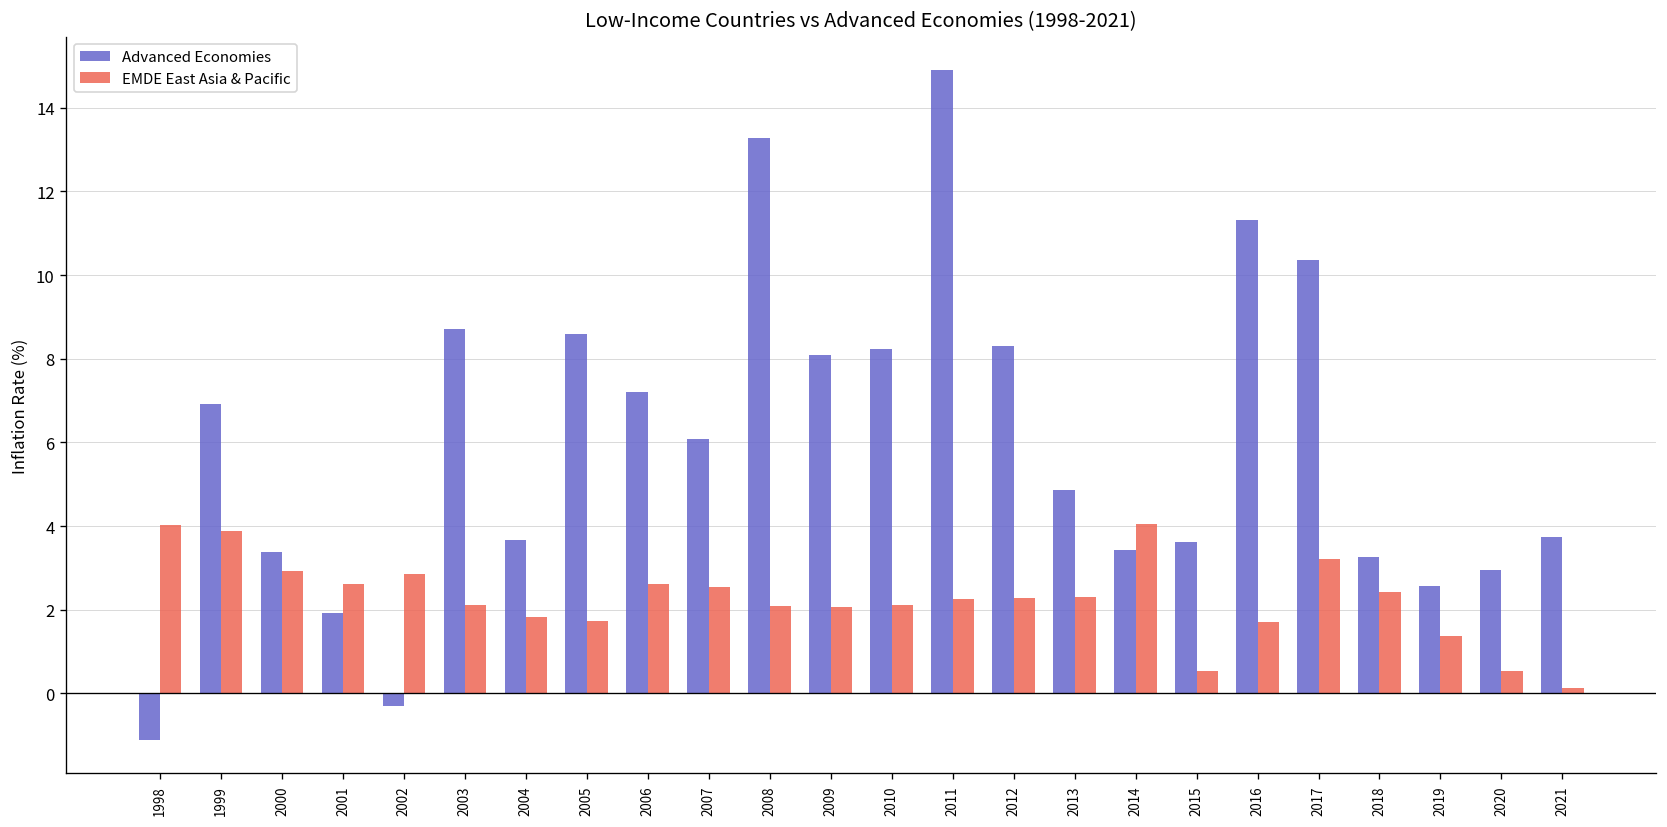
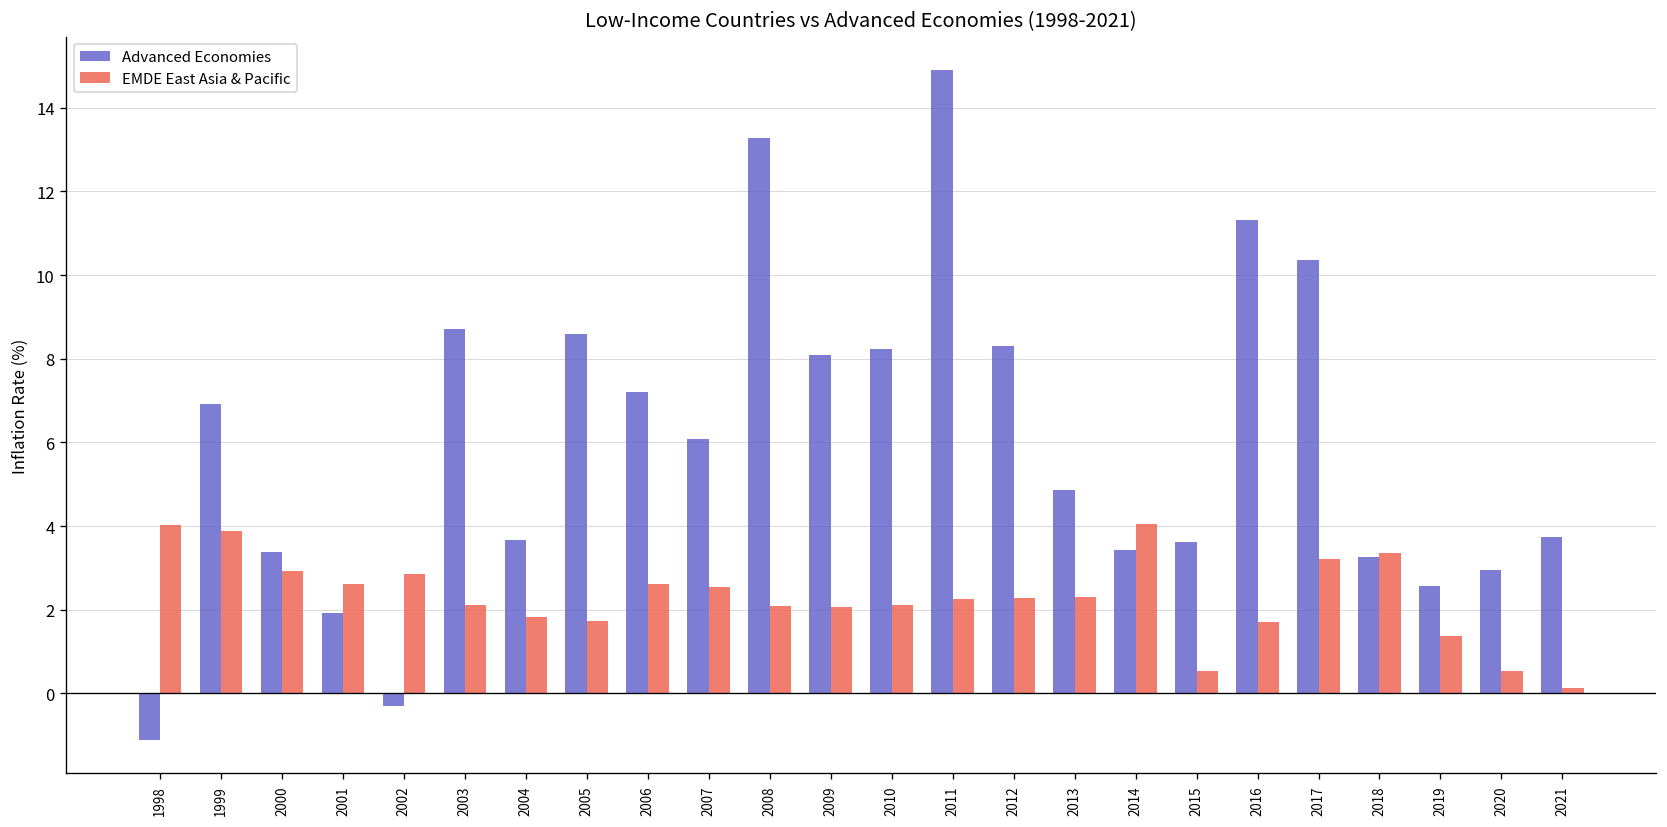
  {
    "Advanced Economies": {
      "1998": -1.1,
      "1999": 6.9,
      "2000": 3.4,
      "2001": 1.9,
      "2002": -0.3,
      "2003": 8.7,
      "2004": 3.7,
      "2005": 8.6,
      "2006": 7.2,
      "2007": 6.1,
      "2008": 13.3,
      "2009": 8.1,
      "2010": 8.2,
      "2011": 14.9,
      "2012": 8.3,
      "2013": 4.9,
      "2014": 3.4,
      "2015": 3.6,
      "2016": 11.3,
      "2017": 10.4,
      "2018": 3.3,
      "2019": 2.6,
      "2020": 2.9,
      "2021": 3.7
    },
    "EMDE East Asia & Pacific": {
      "1998": 4.0,
      "1999": 3.9,
      "2000": 2.9,
      "2001": 2.6,
      "2002": 2.9,
      "2003": 2.1,
      "2004": 1.8,
      "2005": 1.7,
      "2006": 2.6,
      "2007": 2.6,
      "2008": 2.1,
      "2009": 2.1,
      "2010": 2.1,
      "2011": 2.3,
      "2012": 2.3,
      "2013": 2.3,
      "2014": 4.1,
      "2015": 0.5,
      "2016": 1.7,
      "2017": 3.2,
-     "2018": 2.4,
+     "2018": 3.3,
      "2019": 1.4,
      "2020": 0.5,
      "2021": 0.1
    }
  }
